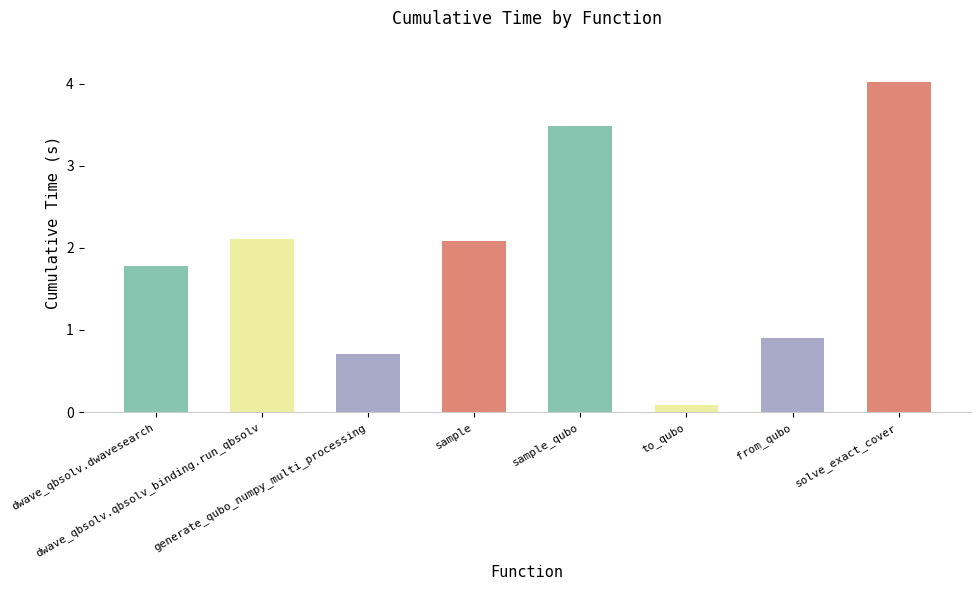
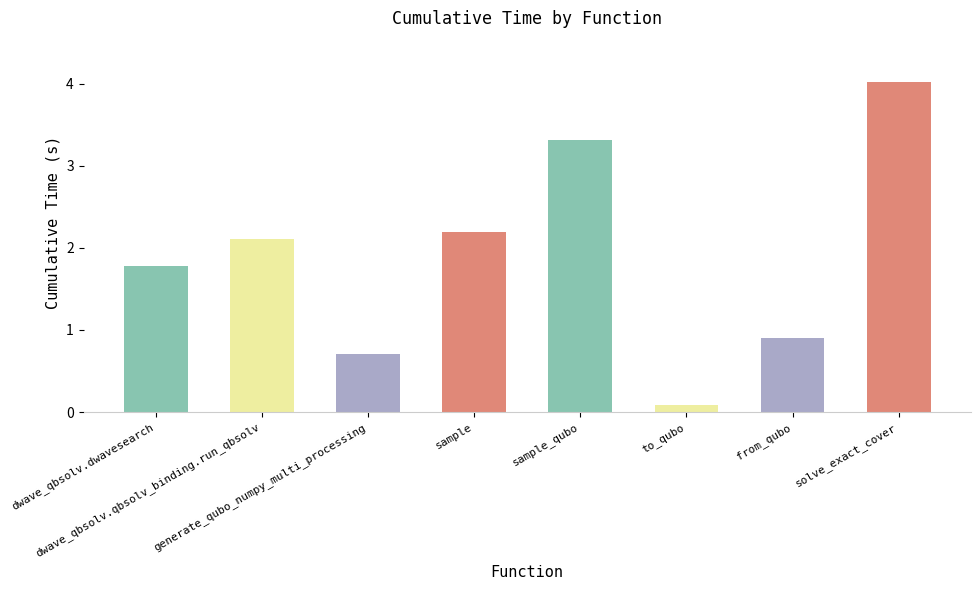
  {
    "dwave_qbsolv.dwavesearch": 1.8,
    "dwave_qbsolv.qbsolv_binding.run_qbsolv": 2.1,
    "generate_qubo_numpy_multi_processing": 0.7,
-   "sample": 2.1,
-   "sample_qubo": 3.5,
+   "sample": 2.2,
+   "sample_qubo": 3.3,
    "to_qubo": 0.1,
    "from_qubo": 0.9,
    "solve_exact_cover": 4.0
  }
